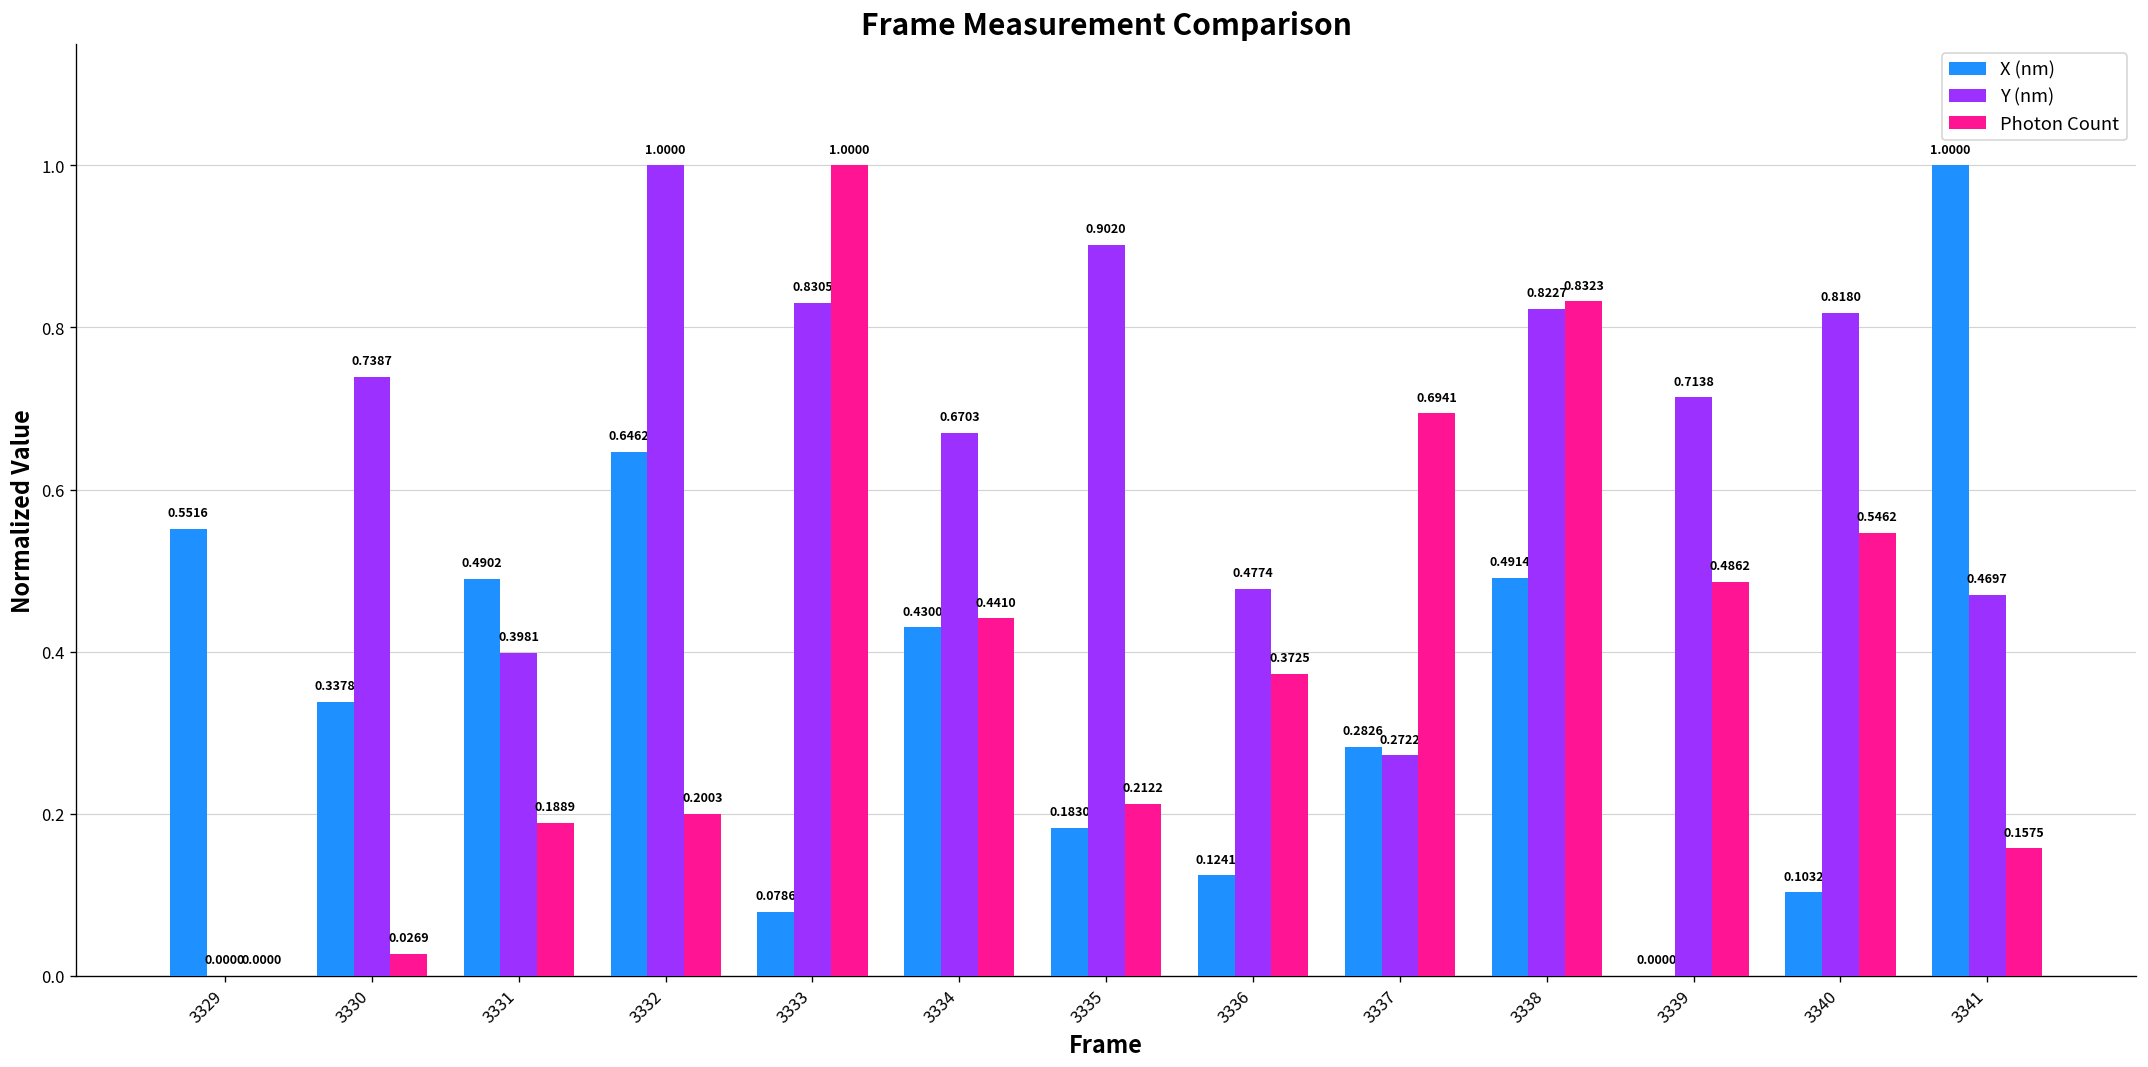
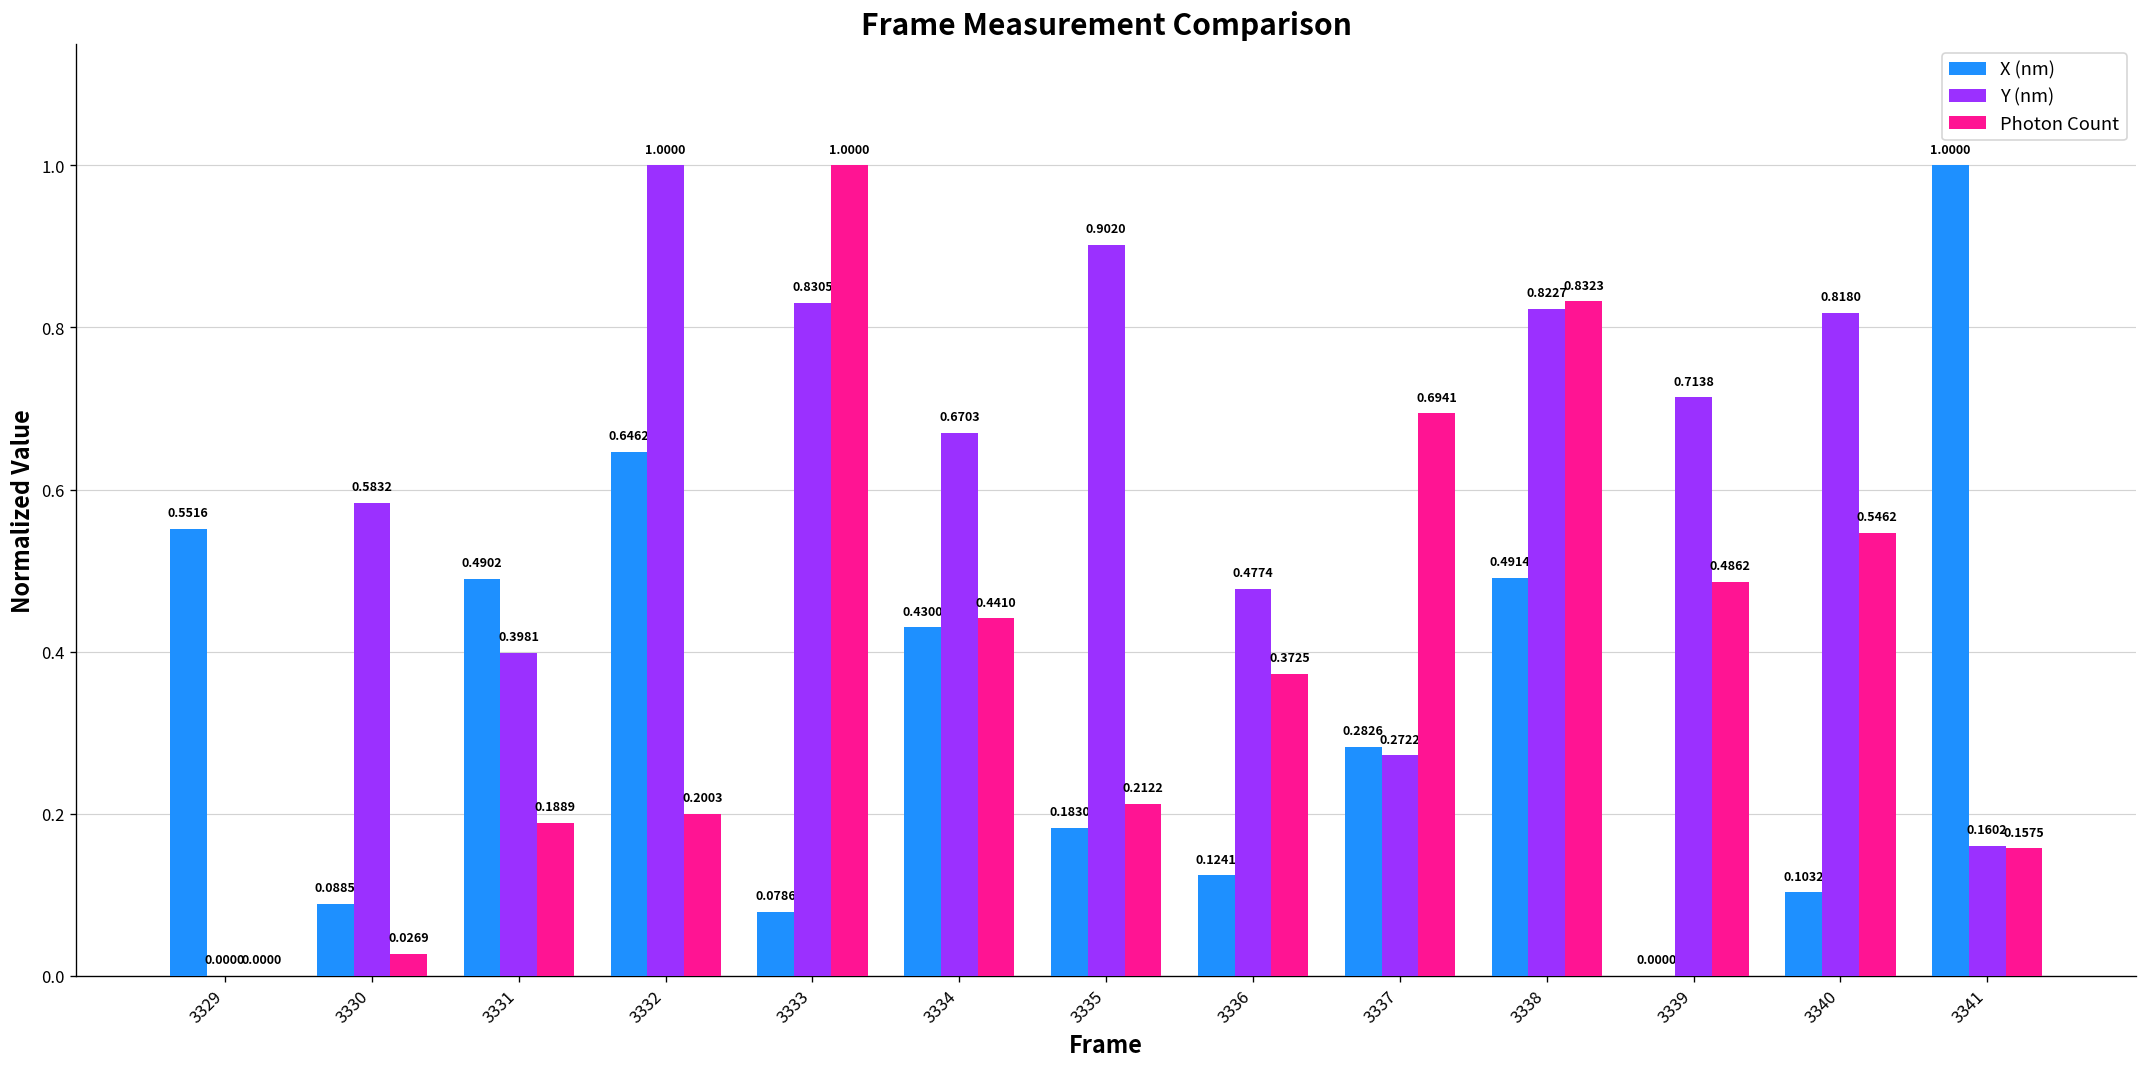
  {
    "X (nm)": {
      "3329": 0.5516,
-     "3330": 0.3378,
+     "3330": 0.0885,
      "3331": 0.4902,
      "3332": 0.6462,
      "3333": 0.0786,
      "3334": 0.4300,
      "3335": 0.1830,
      "3336": 0.1241,
      "3337": 0.2826,
      "3338": 0.4914,
      "3339": 0.0000,
      "3340": 0.1032
    },
    "Y (nm)": {
      "3329": 0.0000,
-     "3330": 0.7387,
+     "3330": 0.5832,
      "3331": 0.3981,
      "3332": 1.0000,
      "3333": 0.8305,
      "3334": 0.6703,
      "3335": 0.9020,
      "3336": 0.4774,
      "3337": 0.2722,
      "3338": 0.8227,
      "3339": 0.7138,
      "3340": 0.8180,
-     "3341": 0.4697
+     "3341": 0.1602
    },
    "Photon Count": {
      "3329": 0.0000,
      "3330": 0.0269,
      "3331": 0.1889,
      "3332": 0.2003,
      "3333": 1.0000,
      "3334": 0.4410,
      "3335": 0.2122,
      "3336": 0.3725,
      "3337": 0.6941,
      "3338": 0.8323,
      "3339": 0.4862,
      "3340": 0.5462,
      "3341": 0.1575
    }
  }
